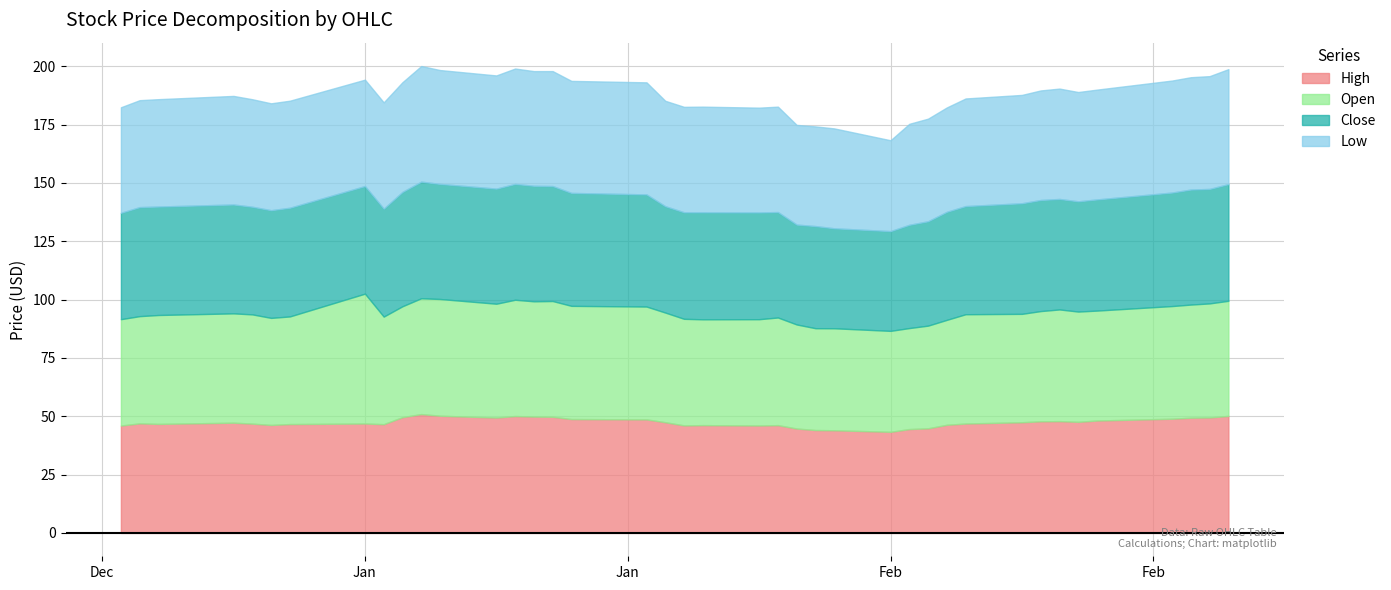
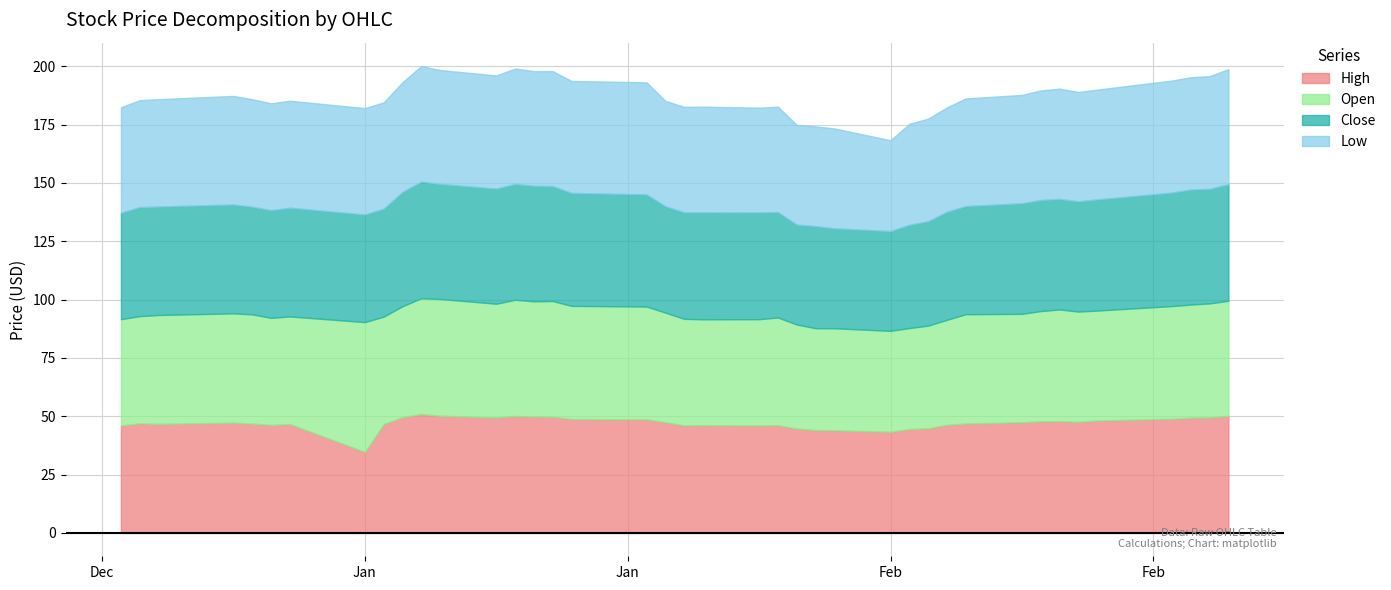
  {
    "High": {
-     "Jan": 47,
+     "Jan": 35,
      "Feb": 43
    },
    "Open": {
      "Jan": 56,
      "Feb": 43
    },
    "Close": {
      "Jan": 46,
      "Feb": 43
    },
    "Low": {
      "Jan": 46,
      "Feb": 39
    }
  }
